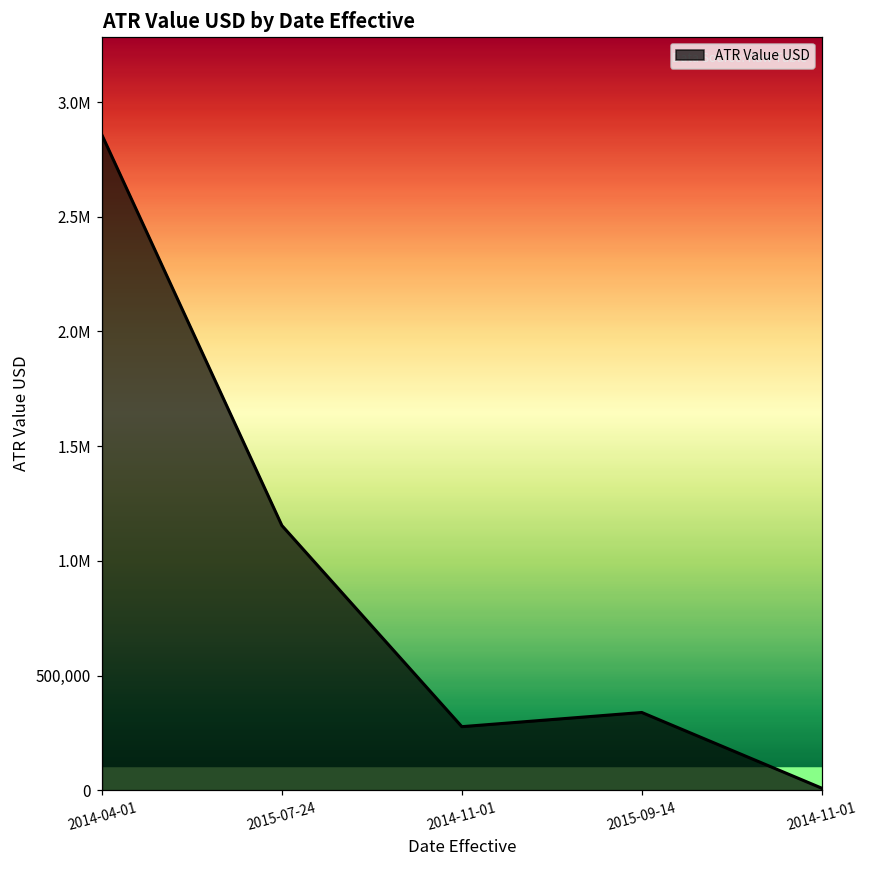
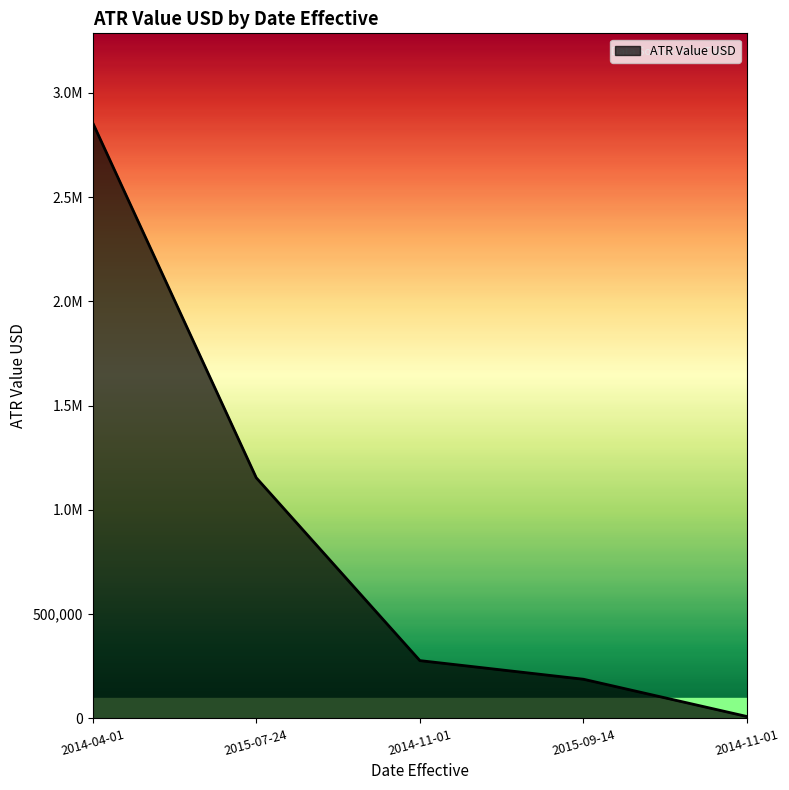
  {
    "2014-04-01": "2,860,000",
    "2015-07-24": "1,150,000",
-   "2015-09-14": "340,000"
+   "2015-09-14": "190,000"
  }
